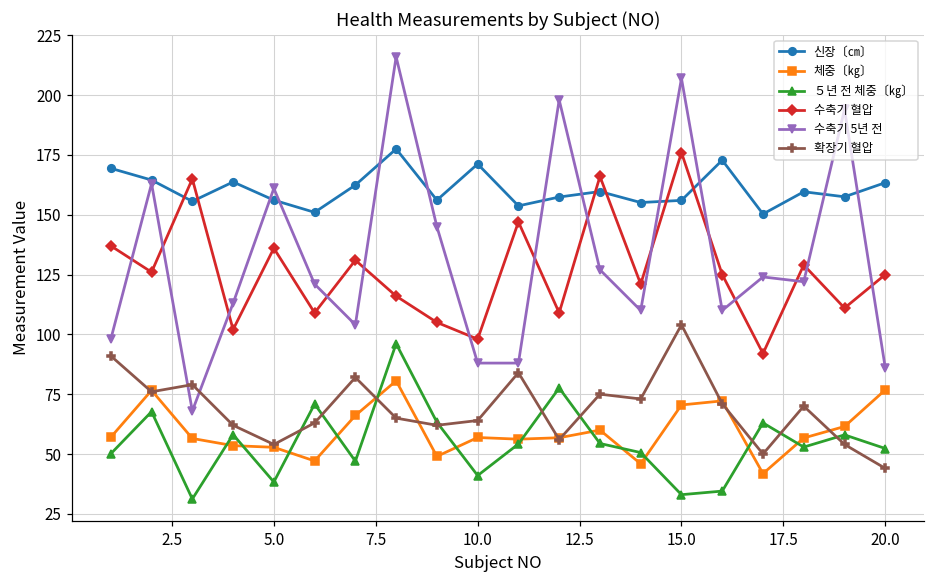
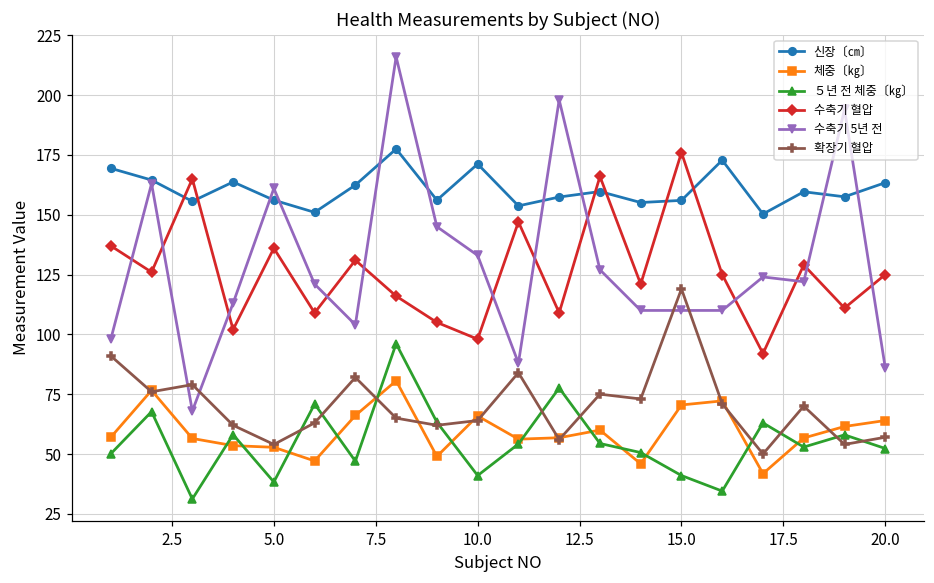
  {
    "신장〔㎝〕": {
      "5.0": 156,
      "10.0": 171,
      "15.0": 156,
      "20.0": 163
    },
    "체중〔㎏〕": {
      "5.0": 53,
-     "10.0": 57,
+     "10.0": 66,
      "15.0": 71,
-     "20.0": 77
+     "20.0": 64
    },
    "５년 전 체중〔㎏〕": {
      "5.0": 38,
      "10.0": 41,
-     "15.0": 33,
+     "15.0": 41,
      "20.0": 52
    },
    "수축기 혈압": {
      "5.0": 136,
      "10.0": 98,
      "15.0": 176,
      "20.0": 125
    },
    "수축기 5년 전": {
      "5.0": 161,
-     "10.0": 88,
-     "15.0": 207,
+     "10.0": 133,
+     "15.0": 110,
      "20.0": 86
    },
    "확장기 혈압": {
      "5.0": 54,
      "10.0": 64,
-     "15.0": 104,
-     "20.0": 44
+     "15.0": 119,
+     "20.0": 57
    }
  }
